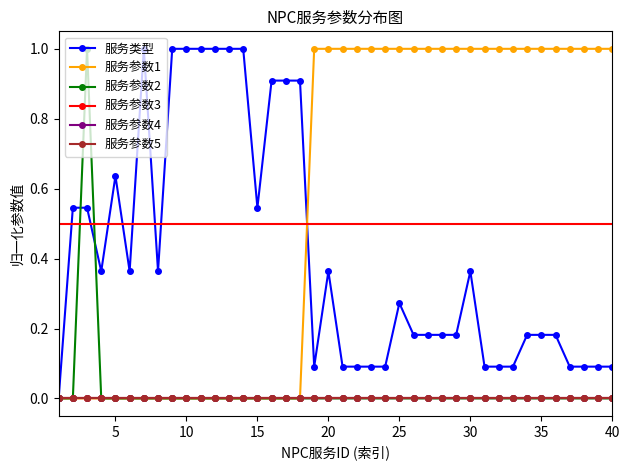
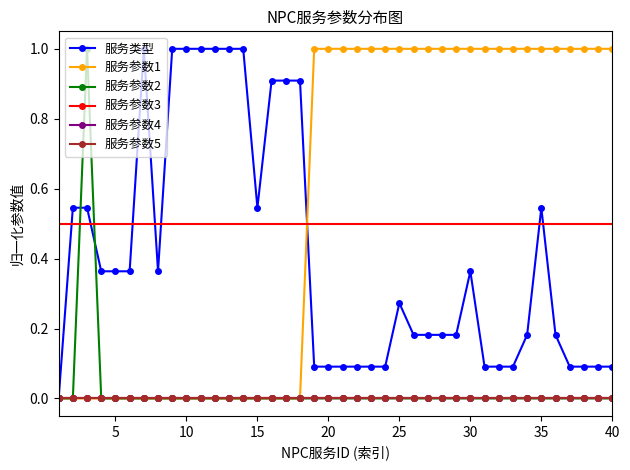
  {
    "服务类型": {
-     "5": 0.64,
+     "5": 0.36,
      "10": 1.00,
      "15": 0.55,
-     "20": 0.36,
+     "20": 0.09,
      "25": 0.27,
      "30": 0.36,
-     "35": 0.18,
+     "35": 0.55,
      "40": 0.09
    },
    "服务参数1": {
      "20": 1.00,
      "25": 1.00,
      "30": 1.00,
      "35": 1.00,
      "40": 1.00
    }
  }
